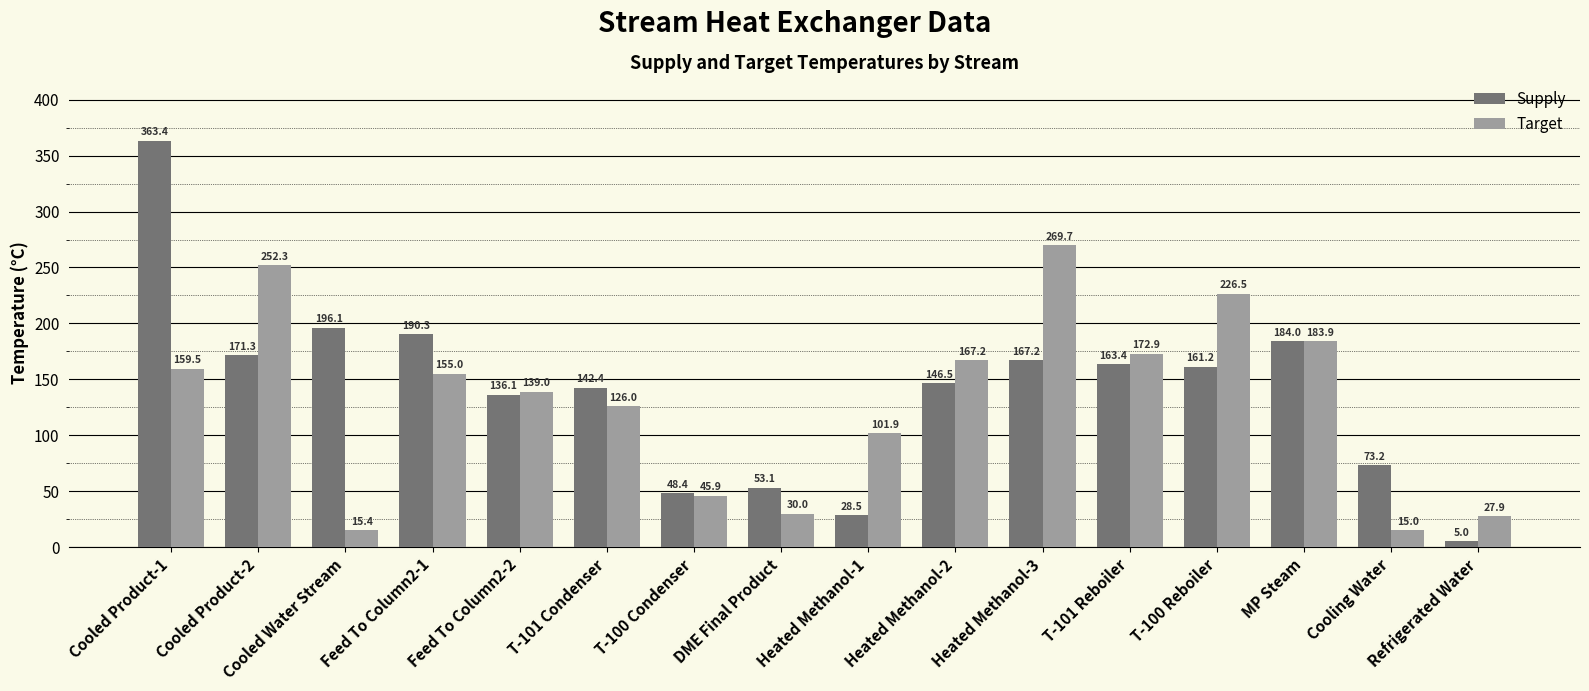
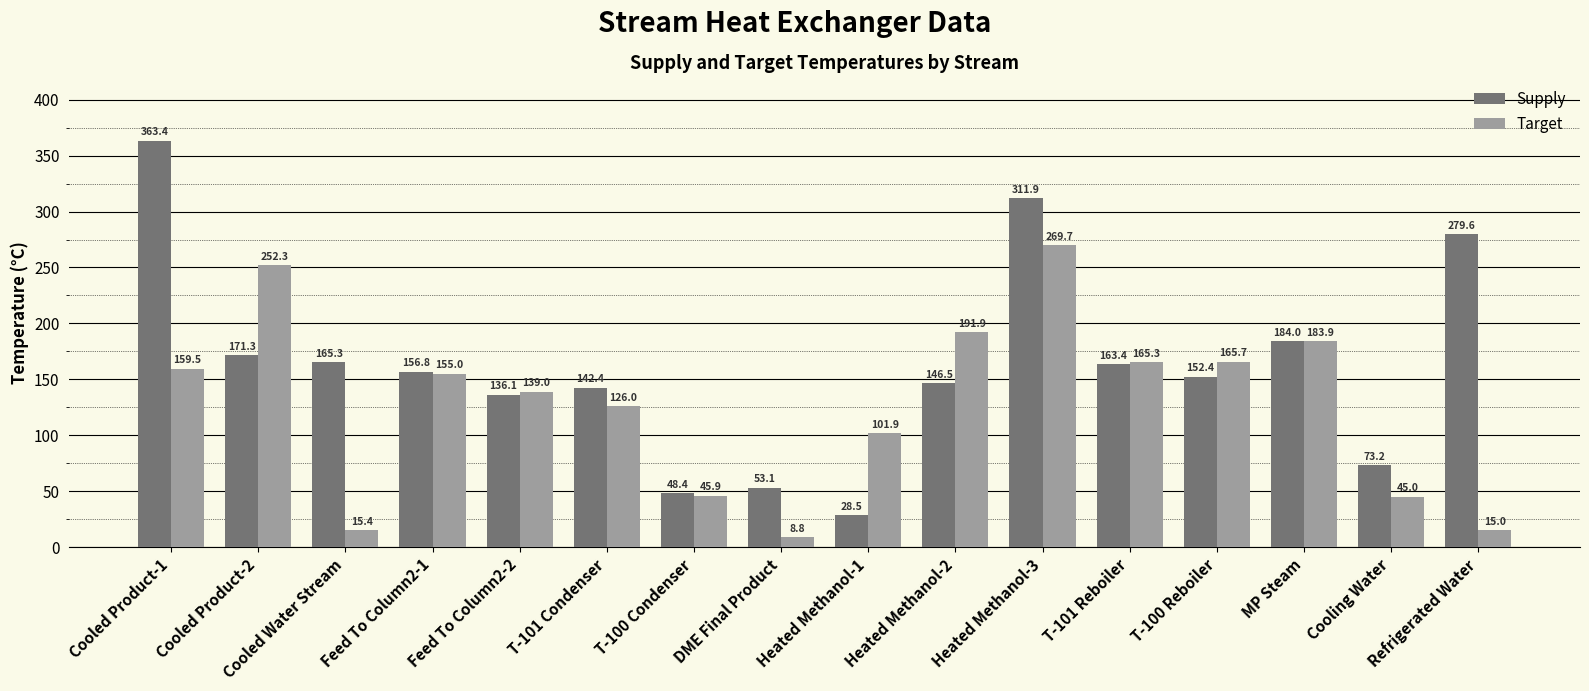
  {
    "Supply": {
      "Cooled Product-1": 363.4,
      "Cooled Product-2": 171.3,
-     "Cooled Water Stream": 196.1,
-     "Feed To Column2-1": 190.3,
+     "Cooled Water Stream": 165.3,
+     "Feed To Column2-1": 156.8,
      "Feed To Column2-2": 136.1,
      "T-101 Condenser": 142.4,
      "T-100 Condenser": 48.4,
      "DME Final Product": 53.1,
      "Heated Methanol-1": 28.5,
      "Heated Methanol-2": 146.5,
-     "Heated Methanol-3": 167.2,
+     "Heated Methanol-3": 311.9,
      "T-101 Reboiler": 163.4,
-     "T-100 Reboiler": 161.2,
+     "T-100 Reboiler": 152.4,
      "MP Steam": 184.0,
      "Cooling Water": 73.2,
-     "Refrigerated Water": 5.0
+     "Refrigerated Water": 279.6
    },
    "Target": {
      "Cooled Product-1": 159.5,
      "Cooled Product-2": 252.3,
      "Cooled Water Stream": 15.4,
      "Feed To Column2-1": 155.0,
      "Feed To Column2-2": 139.0,
      "T-101 Condenser": 126.0,
      "T-100 Condenser": 45.9,
-     "DME Final Product": 30.0,
+     "DME Final Product": 8.8,
      "Heated Methanol-1": 101.9,
-     "Heated Methanol-2": 167.2,
+     "Heated Methanol-2": 191.9,
      "Heated Methanol-3": 269.7,
-     "T-101 Reboiler": 172.9,
-     "T-100 Reboiler": 226.5,
+     "T-101 Reboiler": 165.3,
+     "T-100 Reboiler": 165.7,
      "MP Steam": 183.9,
-     "Cooling Water": 15.0,
-     "Refrigerated Water": 27.9
+     "Cooling Water": 45.0,
+     "Refrigerated Water": 15.0
    }
  }
